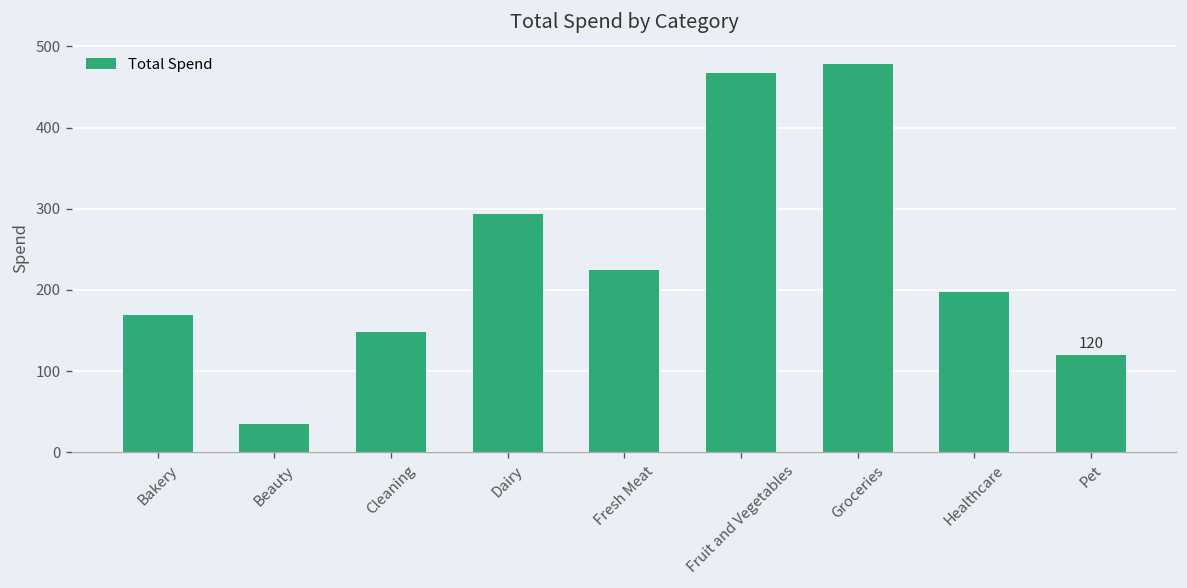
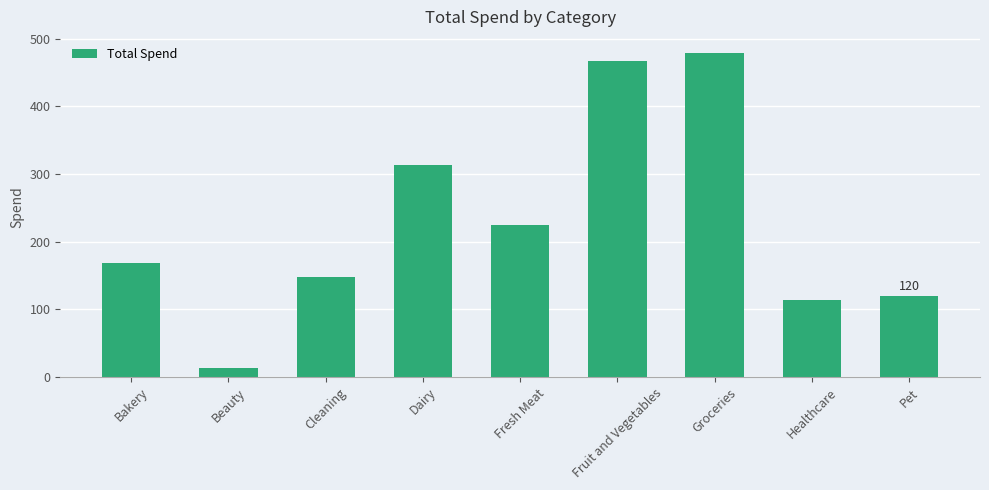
  {
    "Bakery": 170,
-   "Beauty": 40,
+   "Beauty": 10,
    "Cleaning": 150,
-   "Dairy": 290,
+   "Dairy": 310,
    "Fresh Meat": 230,
    "Fruit and Vegetables": 470,
    "Groceries": 480,
-   "Healthcare": 200
+   "Healthcare": 110
  }
